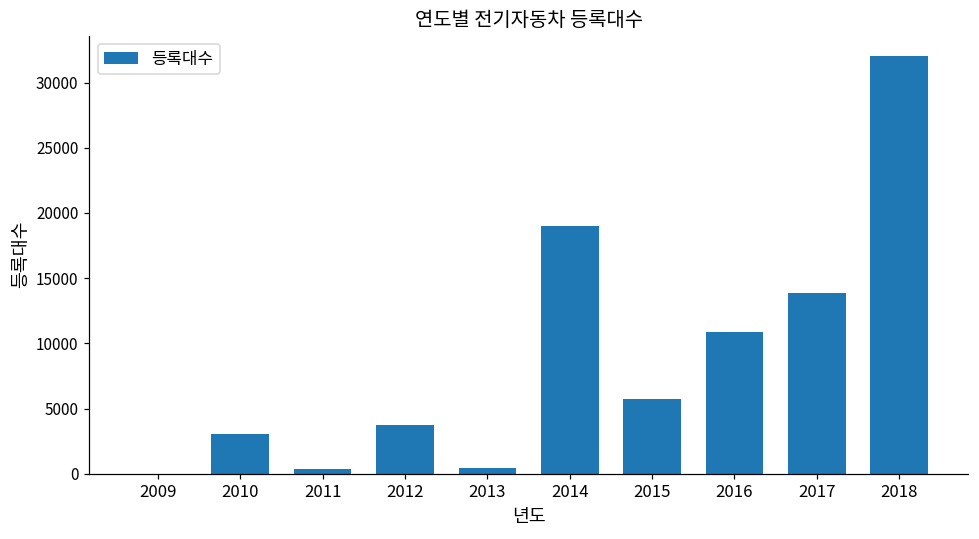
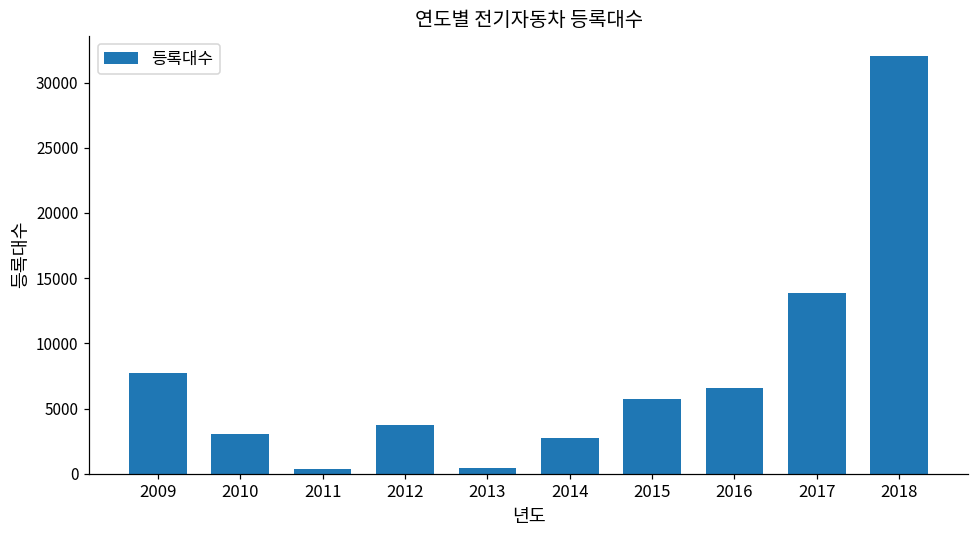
  {
-   "2009": 0,
+   "2009": 7700,
    "2010": 3000,
    "2011": 300,
    "2012": 3800,
    "2013": 400,
-   "2014": 19000,
+   "2014": 2800,
    "2015": 5700,
-   "2016": 10900,
+   "2016": 6600,
    "2017": 13800,
    "2018": 32000
  }
